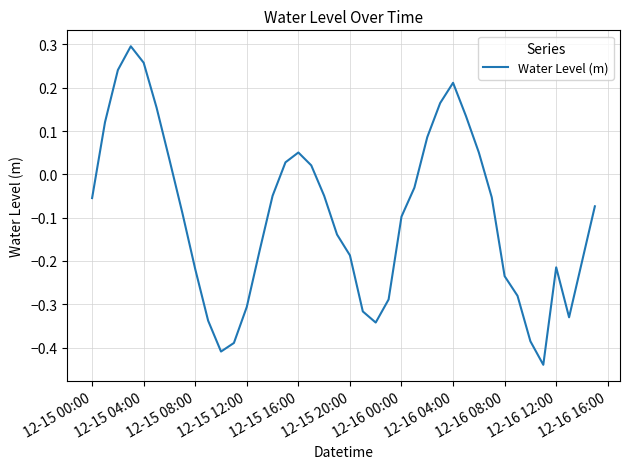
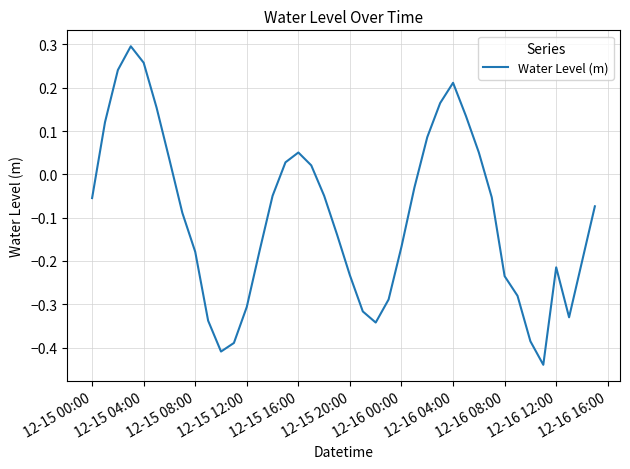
  {
    "12-15 00:00": -0.05,
    "12-15 04:00": 0.26,
-   "12-15 08:00": -0.22,
+   "12-15 08:00": -0.18,
    "12-15 12:00": -0.31,
    "12-15 16:00": 0.05,
-   "12-15 20:00": -0.19,
-   "12-16 00:00": -0.10,
+   "12-15 20:00": -0.23,
+   "12-16 00:00": -0.17,
    "12-16 04:00": 0.21,
    "12-16 08:00": -0.24,
    "12-16 12:00": -0.21
  }
